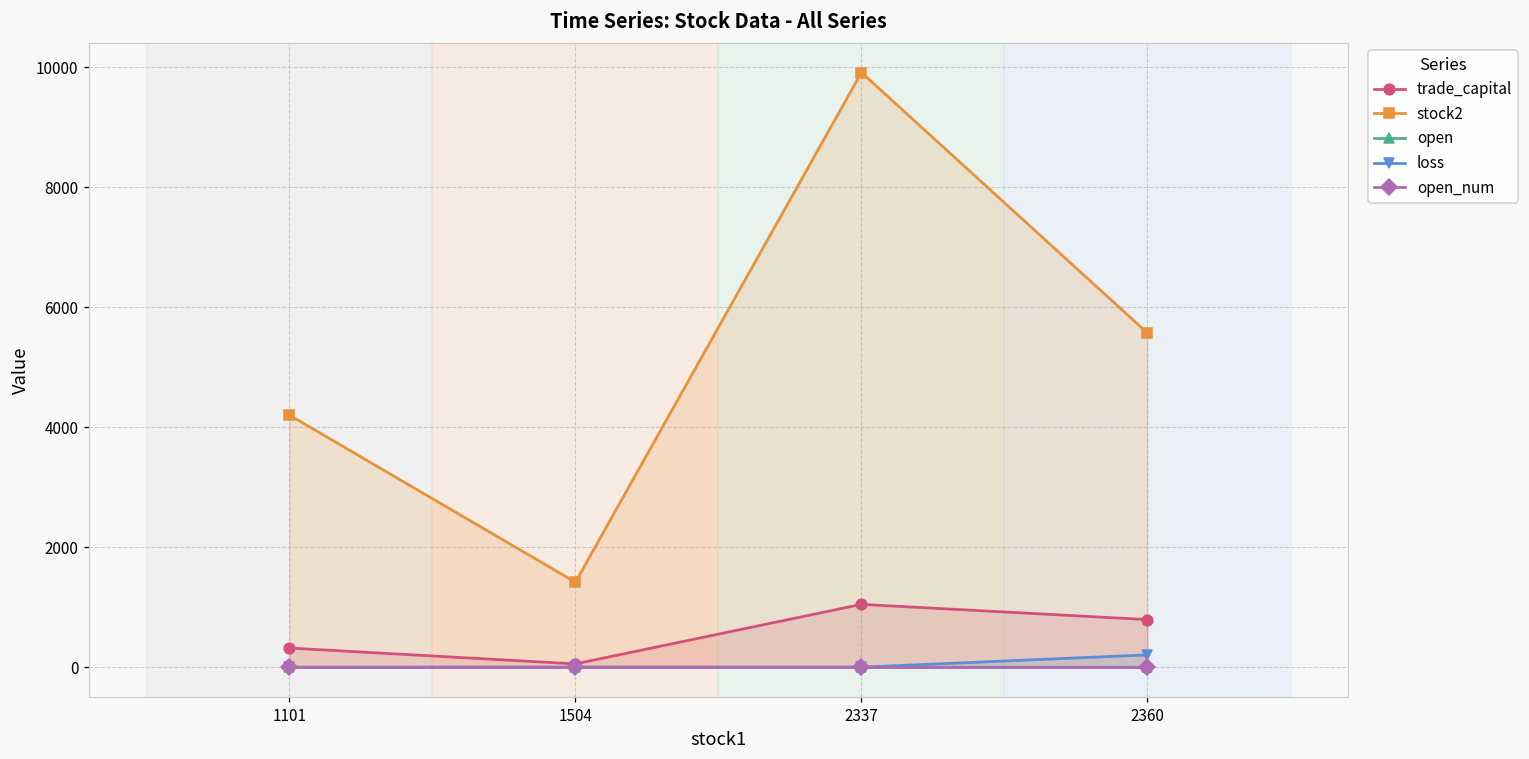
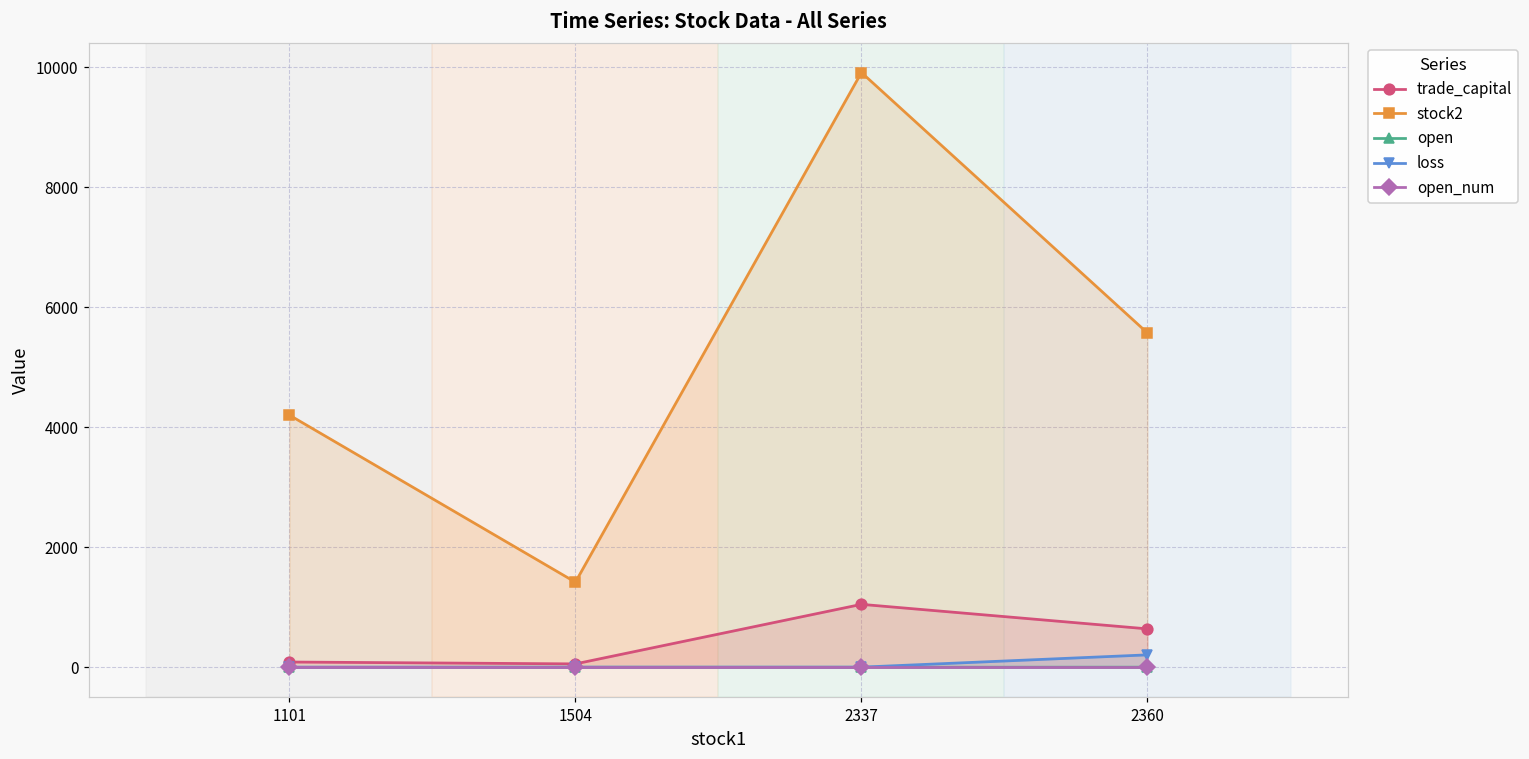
  {
    "trade_capital": {
-     "1101": 300,
+     "1101": 100,
      "1504": 100,
      "2337": 1000,
-     "2360": 800
+     "2360": 600
    },
    "stock2": {
      "1101": 4200,
      "1504": 1400,
      "2337": 9900,
      "2360": 5600
    },
    "loss": {
      "2360": 200
    }
  }
